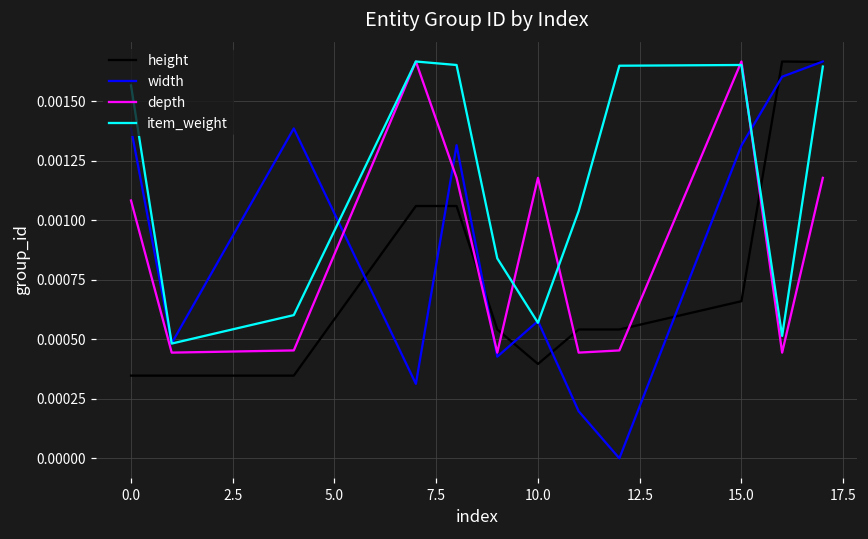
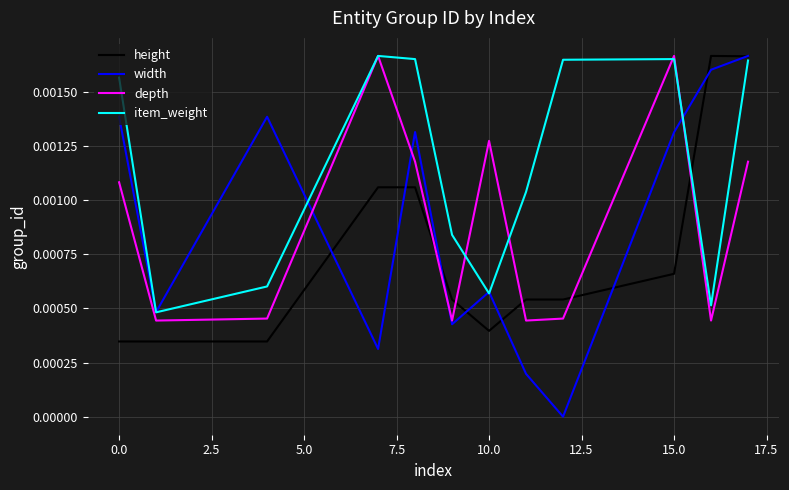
  {
    "height": {
      "0.0": 0.00035,
      "10.0": 0.00040,
      "15.0": 0.00066
    },
    "width": {
      "15.0": 0.00131
    },
    "depth": {
      "0.0": 0.00108,
-     "10.0": 0.00118,
+     "10.0": 0.00127,
      "15.0": 0.00167
    },
    "item_weight": {
      "15.0": 0.00165
    }
  }
